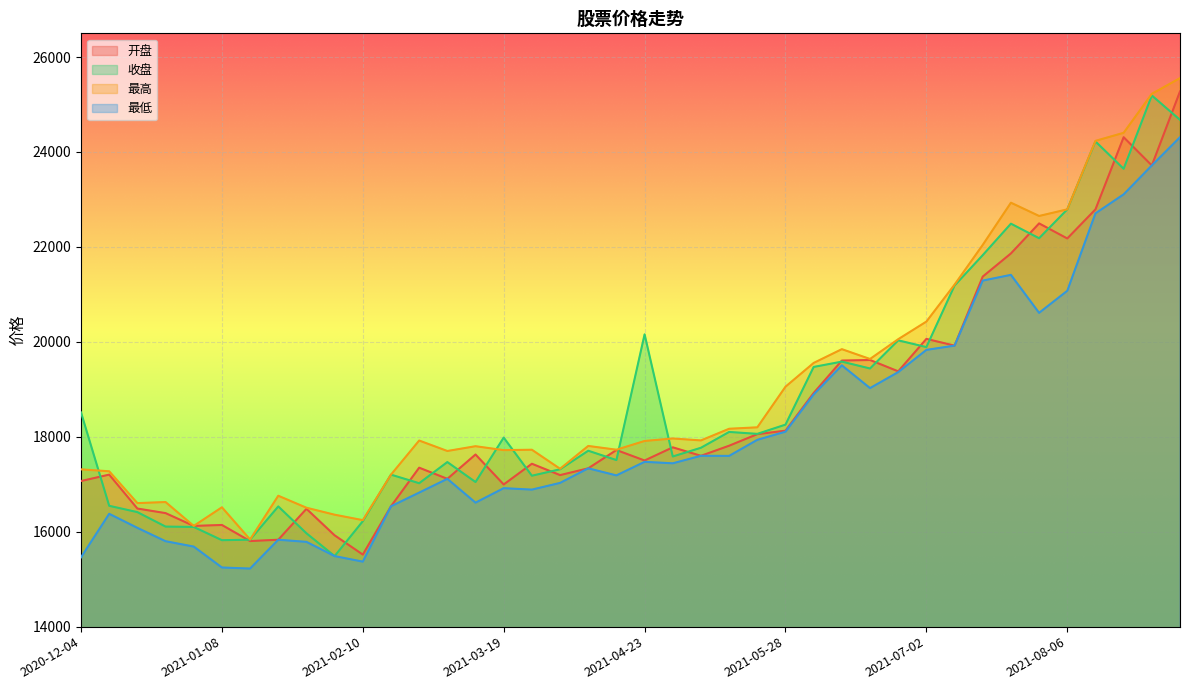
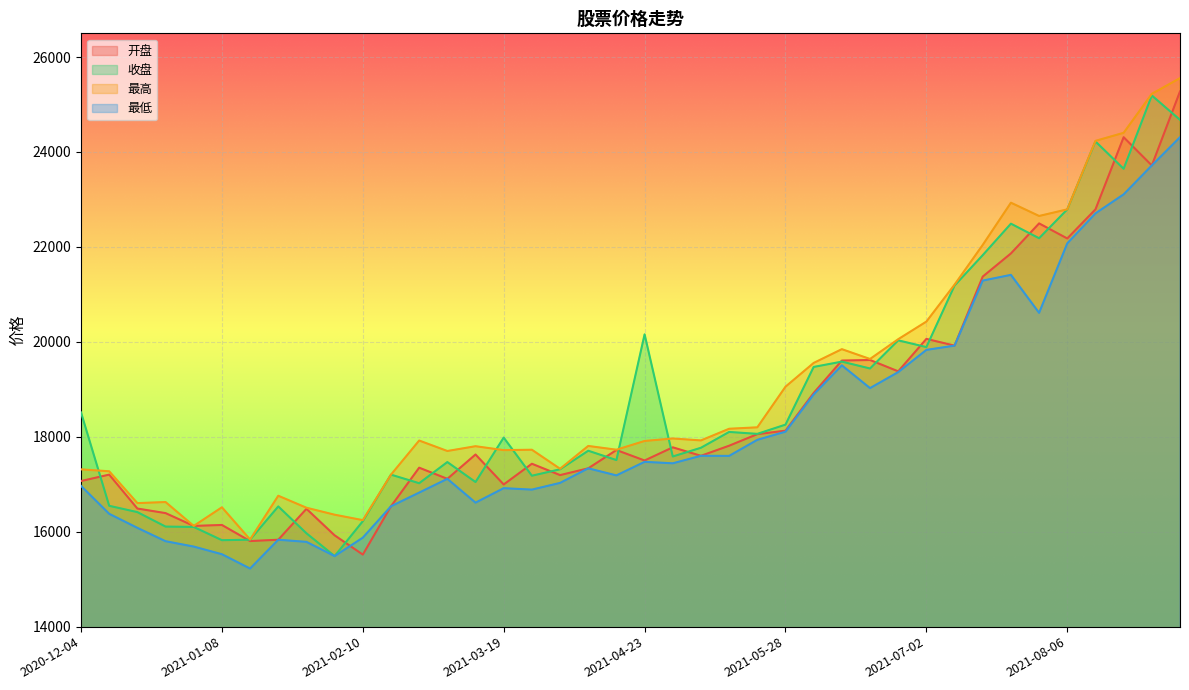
  {
    "收盘": {
      "2020-12-04": 18500,
      "2021-01-08": 15800,
      "2021-03-19": 18000,
      "2021-04-23": 20200,
      "2021-05-28": 18300,
      "2021-07-02": 19900
    },
    "最低": {
-     "2020-12-04": 15500,
-     "2021-01-08": 15200,
-     "2021-02-10": 15400,
+     "2020-12-04": 17000,
+     "2021-01-08": 15500,
+     "2021-02-10": 15900,
      "2021-03-19": 16900,
      "2021-07-02": 19800,
-     "2021-08-06": 21100
+     "2021-08-06": 22100
    }
  }
